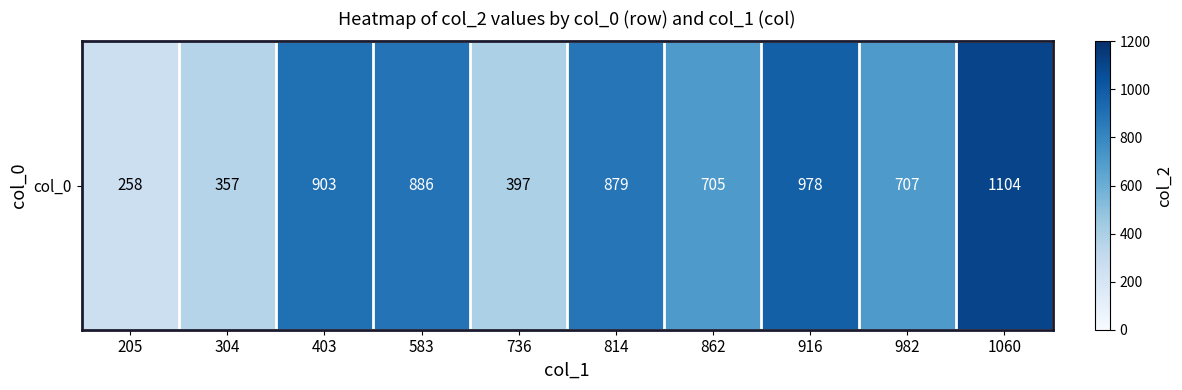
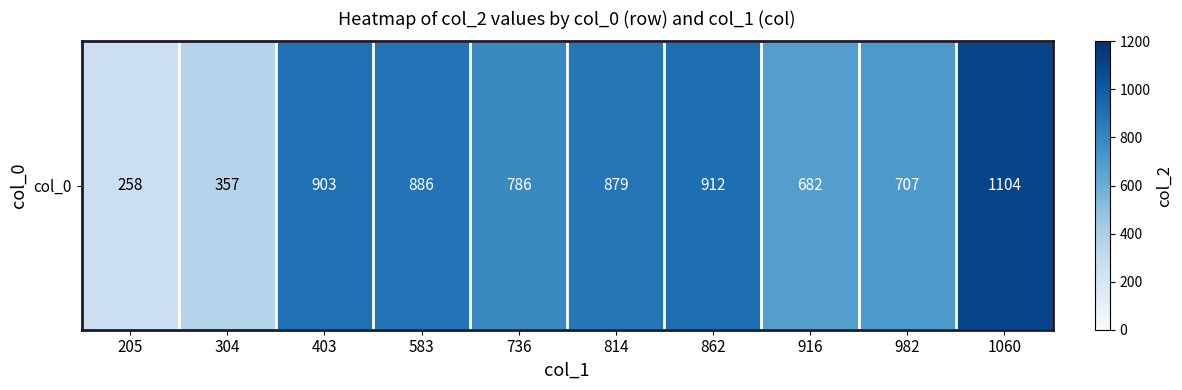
  {
    "col_0": {
      "205": 258,
      "304": 357,
      "403": 903,
      "583": 886,
-     "736": 397,
+     "736": 786,
      "814": 879,
-     "862": 705,
-     "916": 978,
+     "862": 912,
+     "916": 682,
      "982": 707,
      "1060": 1104
    }
  }
